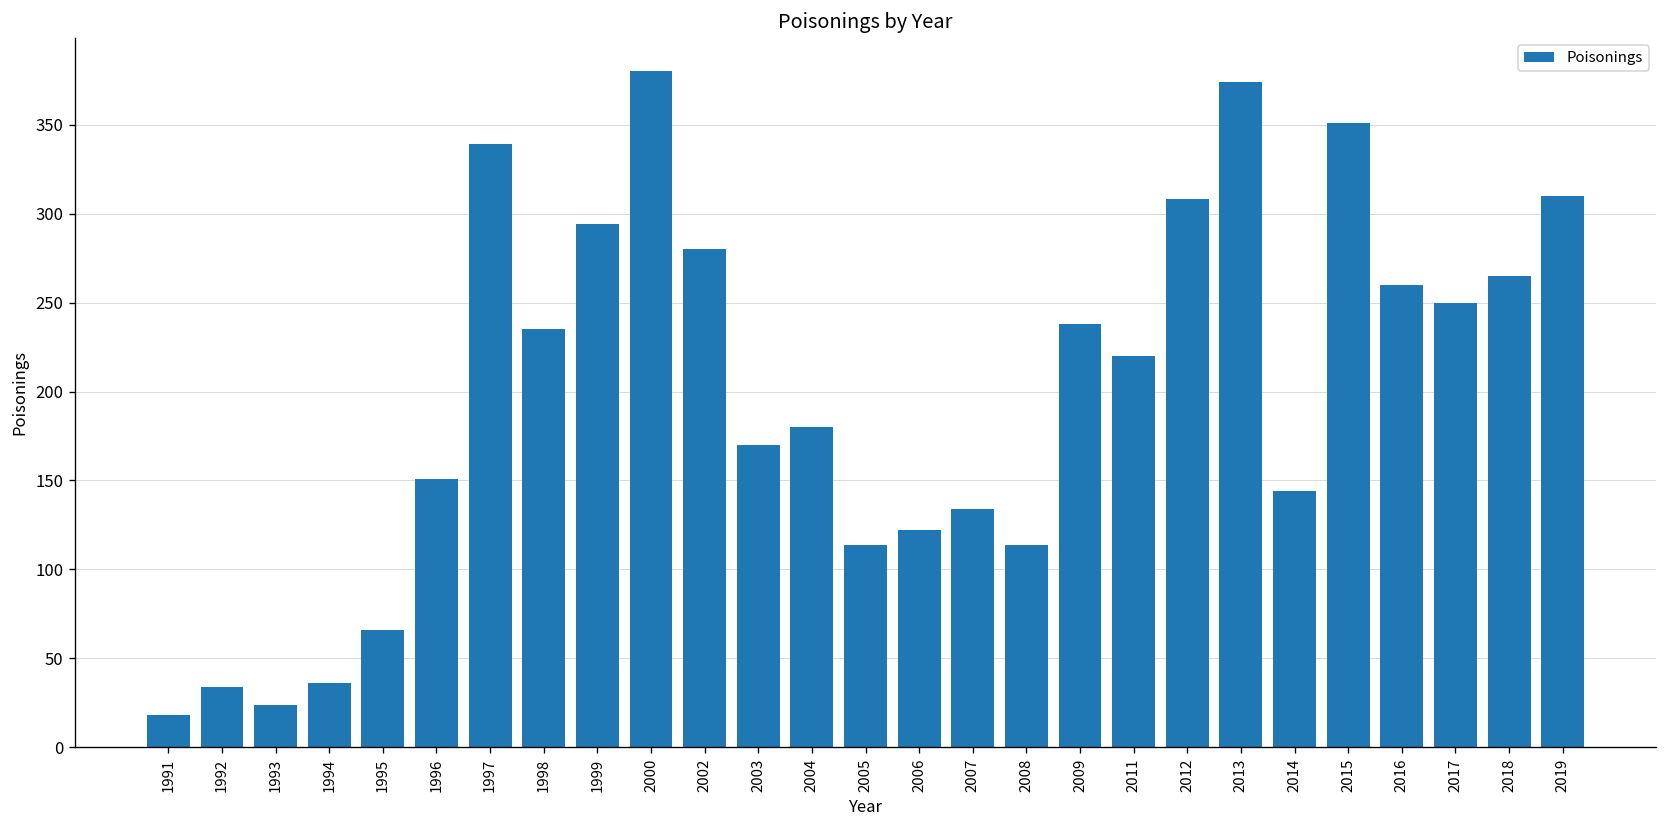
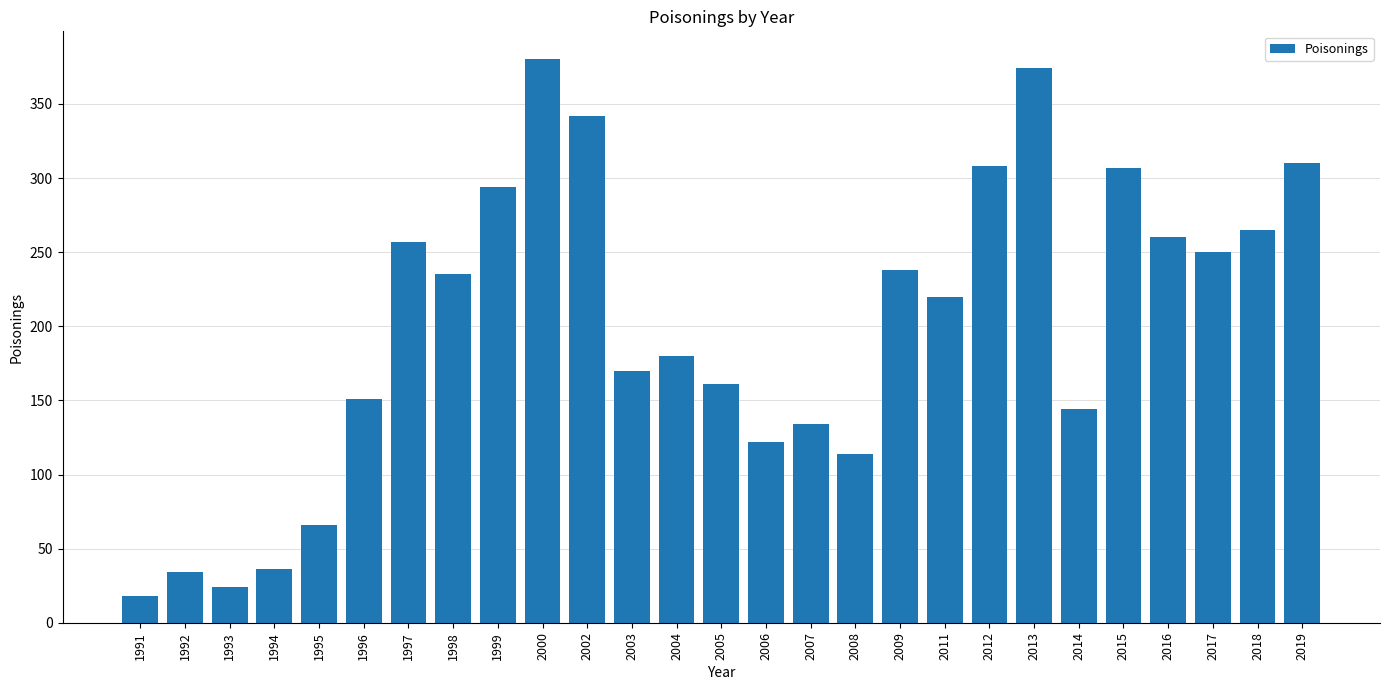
  {
    "1991": 18,
    "1992": 34,
    "1993": 24,
    "1994": 36,
    "1995": 66,
    "1996": 151,
-   "1997": 339,
+   "1997": 257,
    "1998": 235,
    "1999": 294,
    "2000": 380,
-   "2002": 280,
+   "2002": 342,
    "2003": 170,
    "2004": 180,
-   "2005": 114,
+   "2005": 161,
    "2006": 122,
    "2007": 134,
    "2008": 114,
    "2009": 238,
    "2011": 220,
    "2012": 308,
    "2013": 374,
    "2014": 144,
-   "2015": 351,
+   "2015": 307,
    "2016": 260,
    "2017": 250,
    "2018": 265,
    "2019": 310
  }
